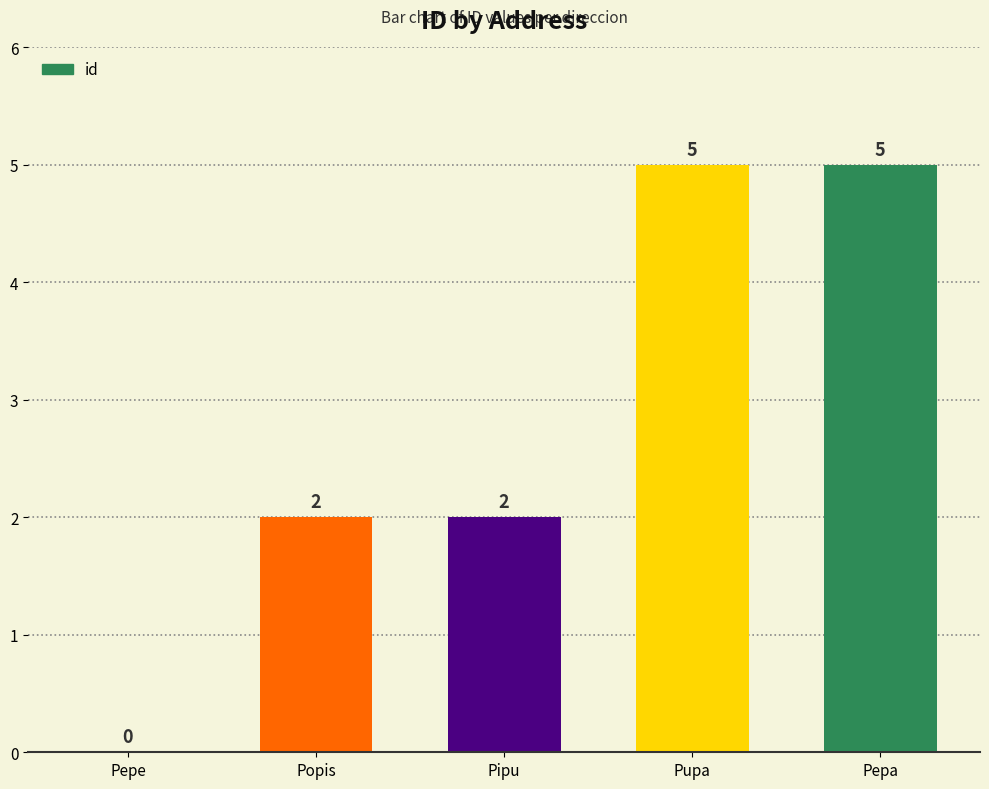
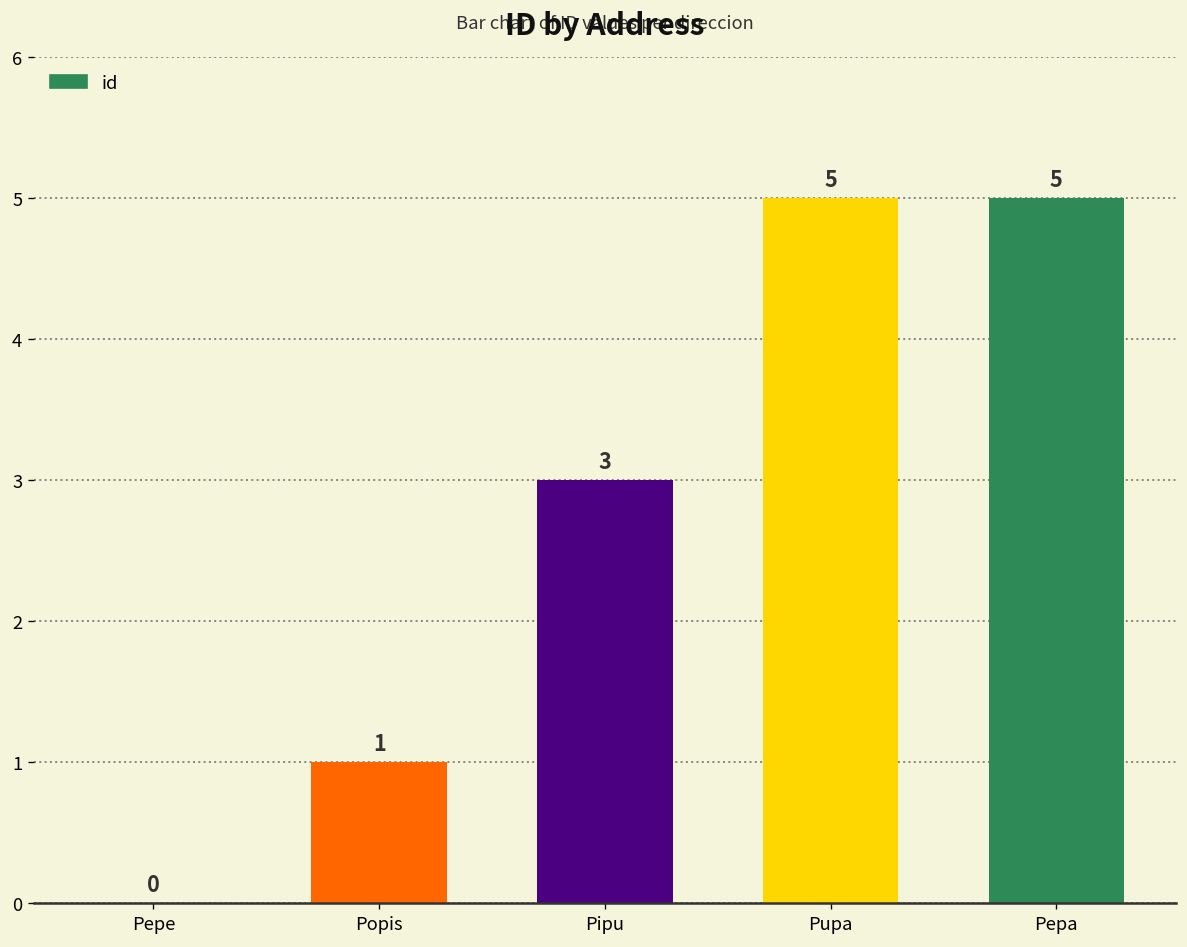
  {
    "Pepe": 0,
-   "Popis": 2,
-   "Pipu": 2,
+   "Popis": 1,
+   "Pipu": 3,
    "Pupa": 5,
    "Pepa": 5
  }
